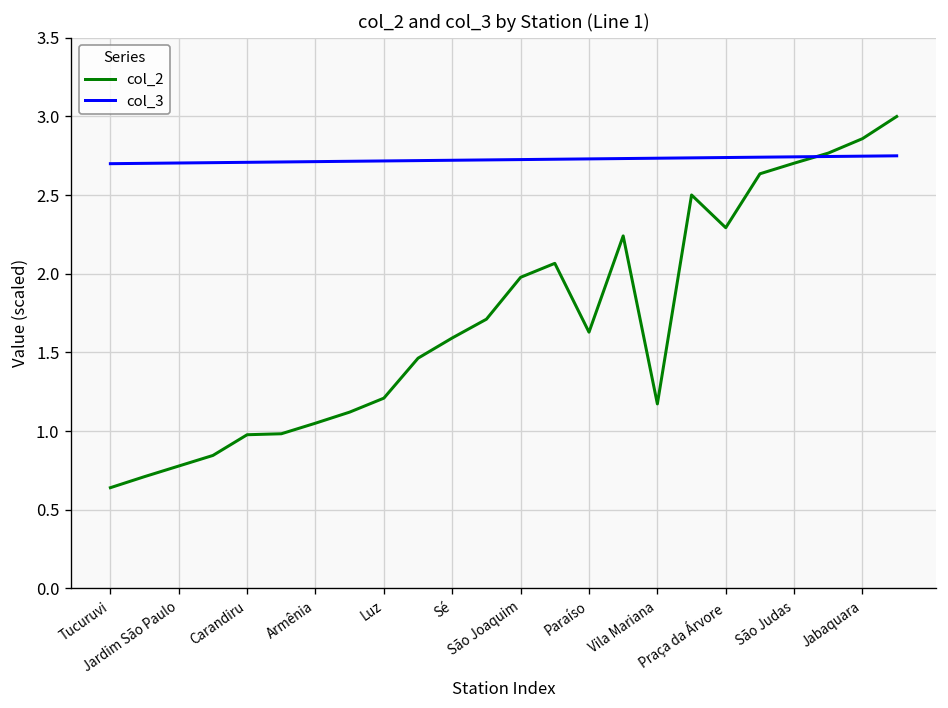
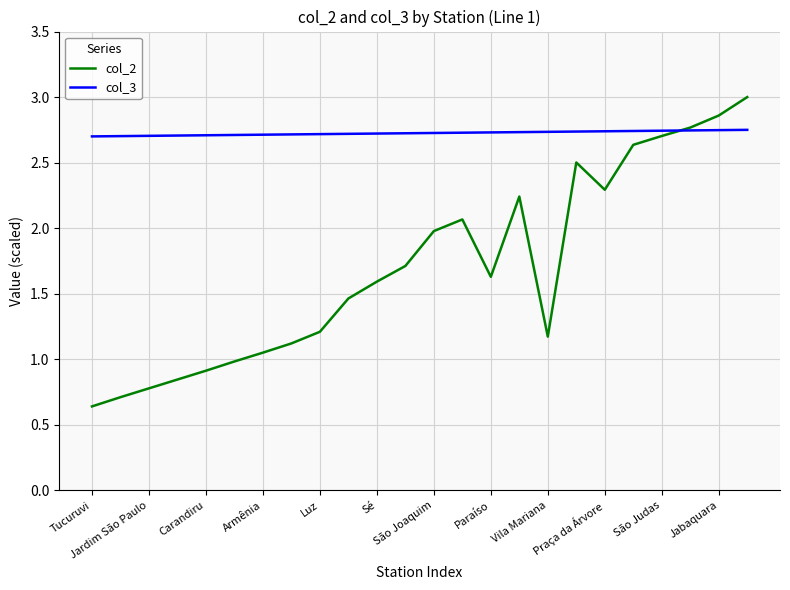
  {
    "col_2": {
      "Tucuruvi": 0.64,
      "Jardim São Paulo": 0.78,
-     "Carandiru": 0.98,
+     "Carandiru": 0.91,
      "Armênia": 1.05,
      "Luz": 1.21,
      "Sé": 1.59,
      "São Joaquim": 1.98,
      "Paraíso": 1.63,
      "Vila Mariana": 1.17,
      "Praça da Árvore": 2.29,
      "São Judas": 2.70,
      "Jabaquara": 2.86
    },
    "col_3": {
      "Tucuruvi": 2.70,
      "Jardim São Paulo": 2.70,
      "Carandiru": 2.71,
      "Armênia": 2.71,
      "Luz": 2.72,
      "Sé": 2.72,
      "São Joaquim": 2.73,
      "Paraíso": 2.73,
      "Vila Mariana": 2.73,
      "Praça da Árvore": 2.74,
      "São Judas": 2.74,
      "Jabaquara": 2.75
    }
  }
